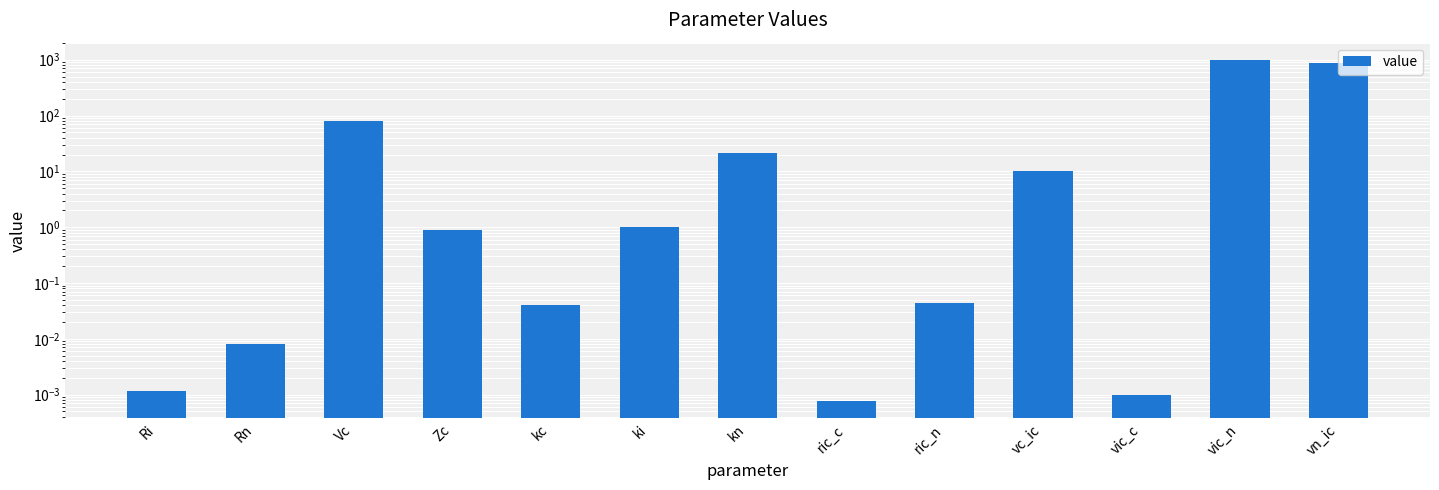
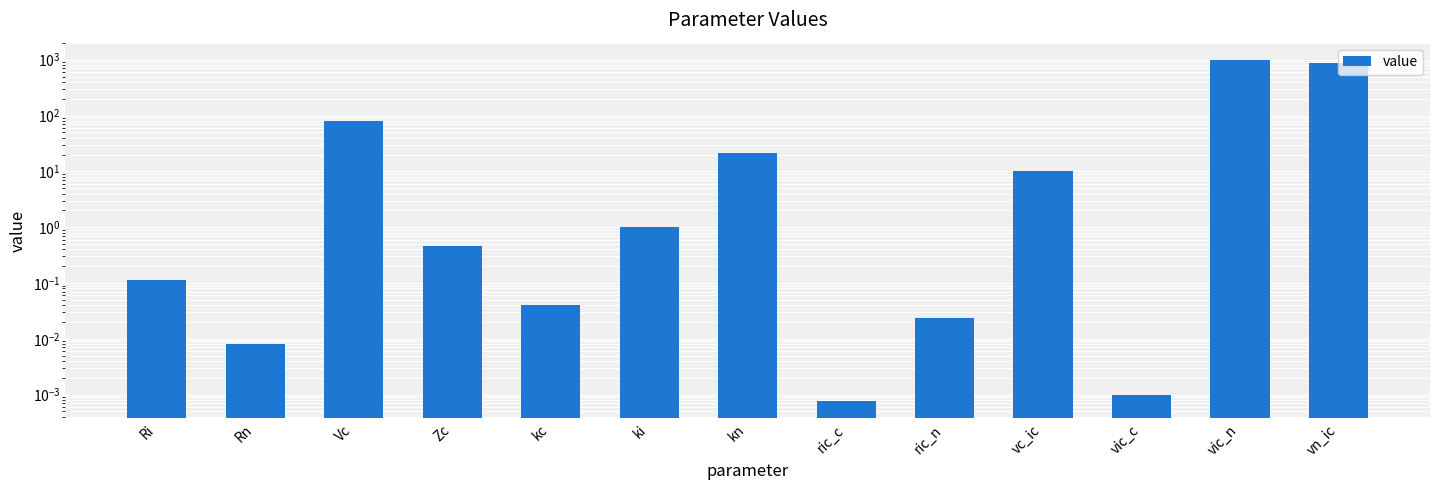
  {
-   "Ri": 0.0012,
+   "Ri": 0.11,
    "Rn": 0.008,
    "Vc": 80,
-   "Zc": 0.9,
+   "Zc": 0.5,
    "kc": 0.04,
    "ki": 1.0,
    "kn": 21,
    "ric_c": 0.0008,
-   "ric_n": 0.04,
+   "ric_n": 0.024,
    "vc_ic": 10,
    "vic_c": 0.0010,
    "vic_n": 1000
  }
